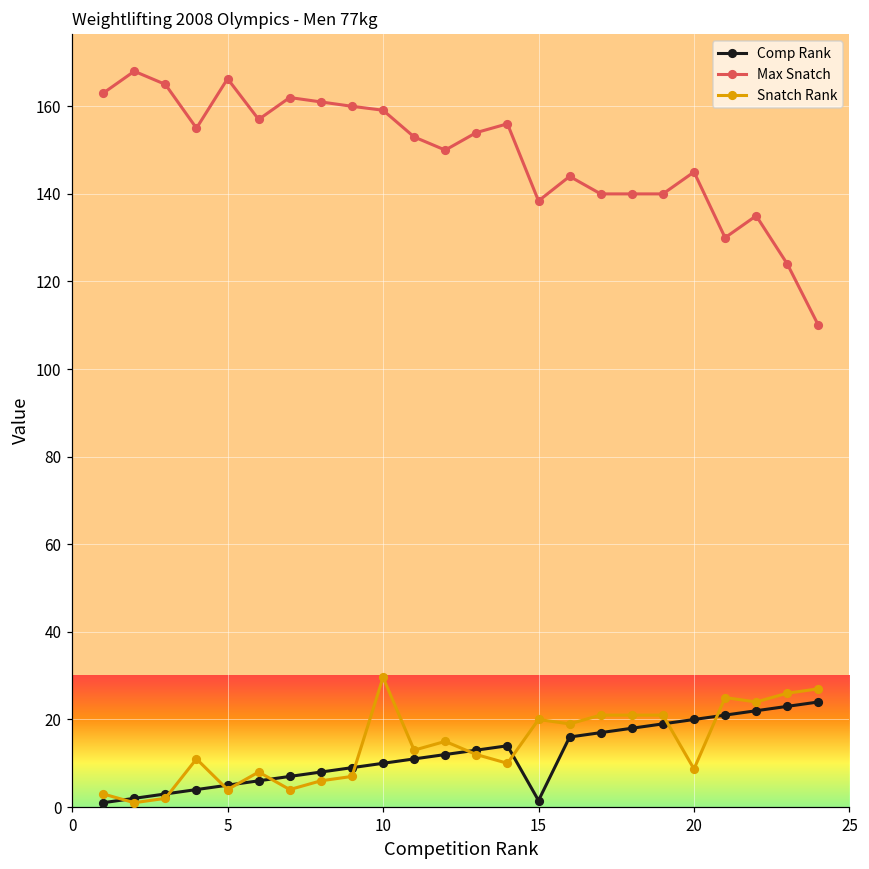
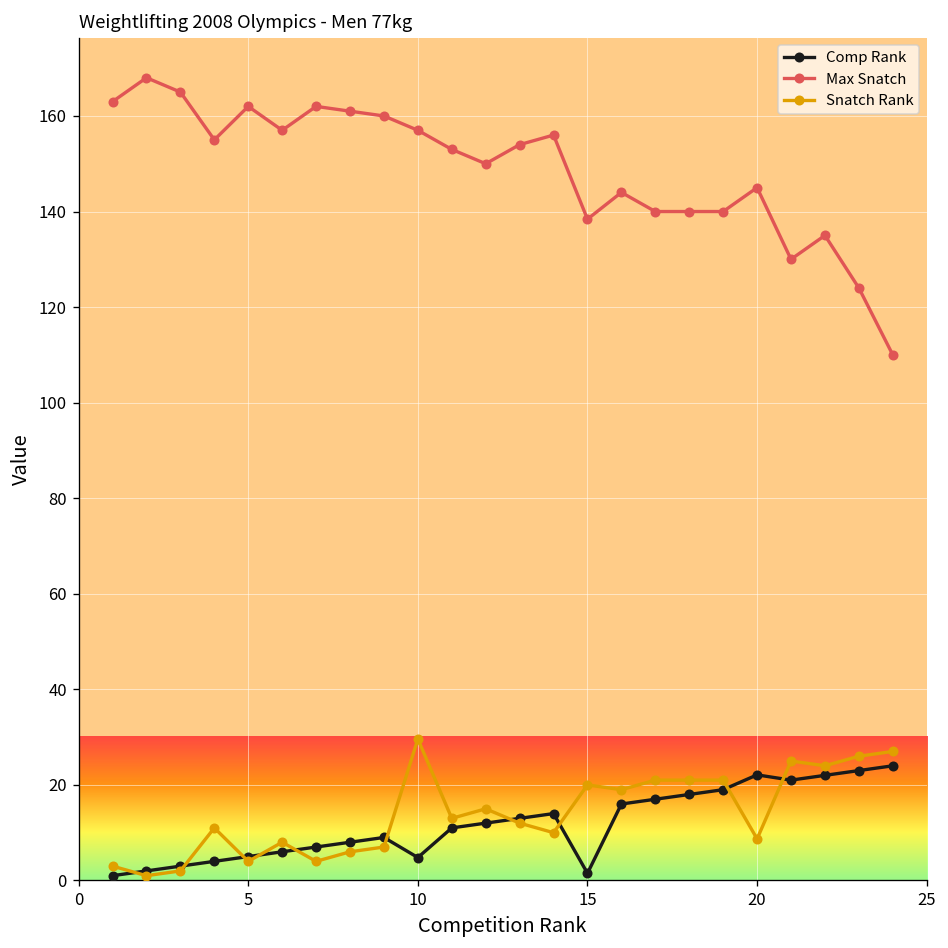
  {
    "Comp Rank": {
      "5": 5,
-     "10": 10,
+     "10": 5,
      "15": 2,
-     "20": 20
+     "20": 22
    },
    "Max Snatch": {
-     "5": 166,
-     "10": 159,
+     "5": 162,
+     "10": 157,
      "15": 138,
      "20": 145
    },
    "Snatch Rank": {
      "5": 4,
      "10": 30,
      "15": 20,
      "20": 9
    }
  }
